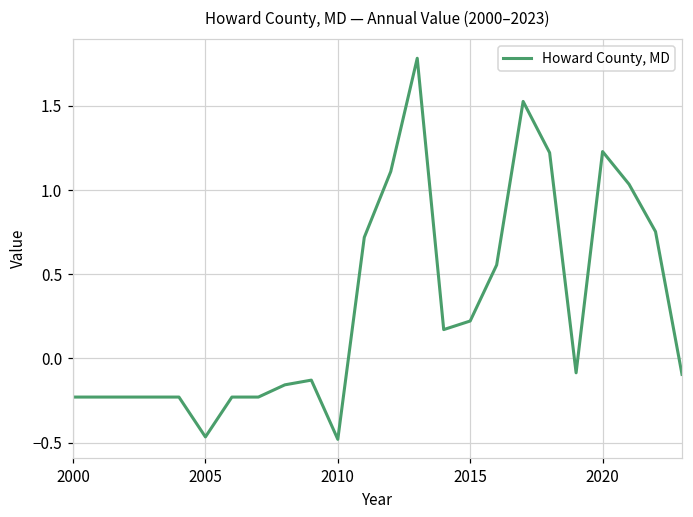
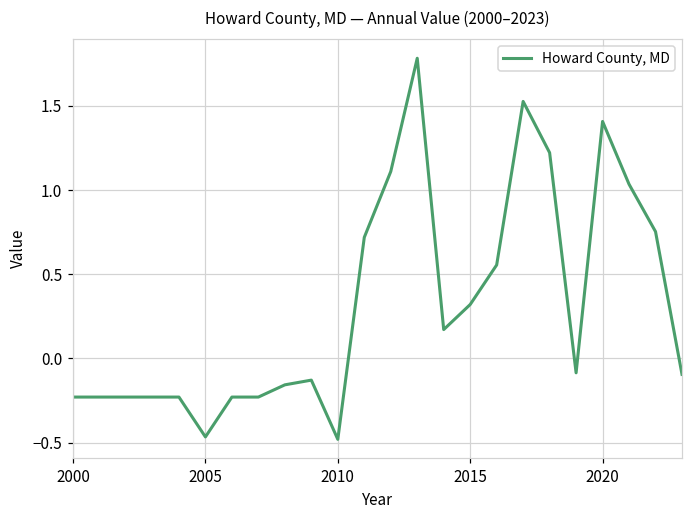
  {
    "2000": -0.23,
    "2005": -0.47,
    "2010": -0.48,
-   "2015": 0.22,
-   "2020": 1.23
+   "2015": 0.32,
+   "2020": 1.41
  }
